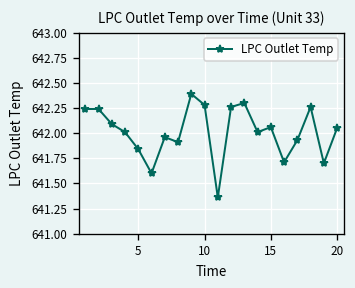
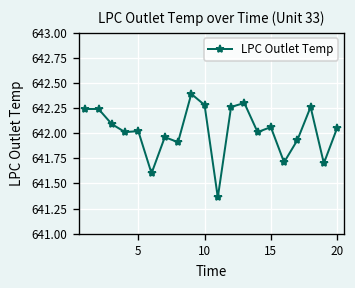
  {
-   "5": 641.8,
+   "5": 642.0,
    "10": 642.3,
    "15": 642.1,
    "20": 642.1
  }
